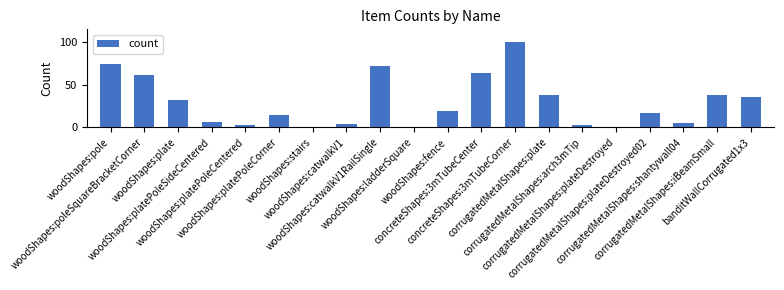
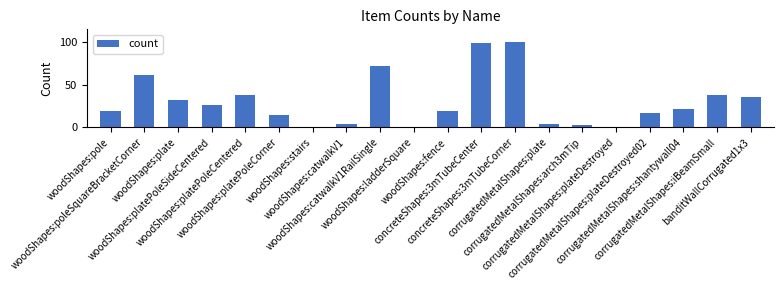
  {
-   "woodShapes:pole": 70,
+   "woodShapes:pole": 20,
    "woodShapes:poleSquareBracketCorner": 60,
    "woodShapes:plate": 30,
-   "woodShapes:platePoleSideCentered": 10,
-   "woodShapes:platePoleCentered": 0,
+   "woodShapes:platePoleSideCentered": 30,
+   "woodShapes:platePoleCentered": 40,
    "woodShapes:platePoleCorner": 10,
    "woodShapes:catwalkV1": 0,
    "woodShapes:catwalkV1RailSingle": 70,
    "woodShapes:fence": 20,
-   "concreteShapes:3mTubeCenter": 60,
+   "concreteShapes:3mTubeCenter": 100,
    "concreteShapes:3mTubeCorner": 100,
-   "corrugatedMetalShapes:plate": 40,
+   "corrugatedMetalShapes:plate": 0,
    "corrugatedMetalShapes:arch3mTip": 0,
    "corrugatedMetalShapes:plateDestroyed02": 20,
-   "corrugatedMetalShapes:shantywall04": 10,
+   "corrugatedMetalShapes:shantywall04": 20,
    "corrugatedMetalShapes:iBeamSmall": 40,
    "banditWallCorrugated1x3": 40
  }
